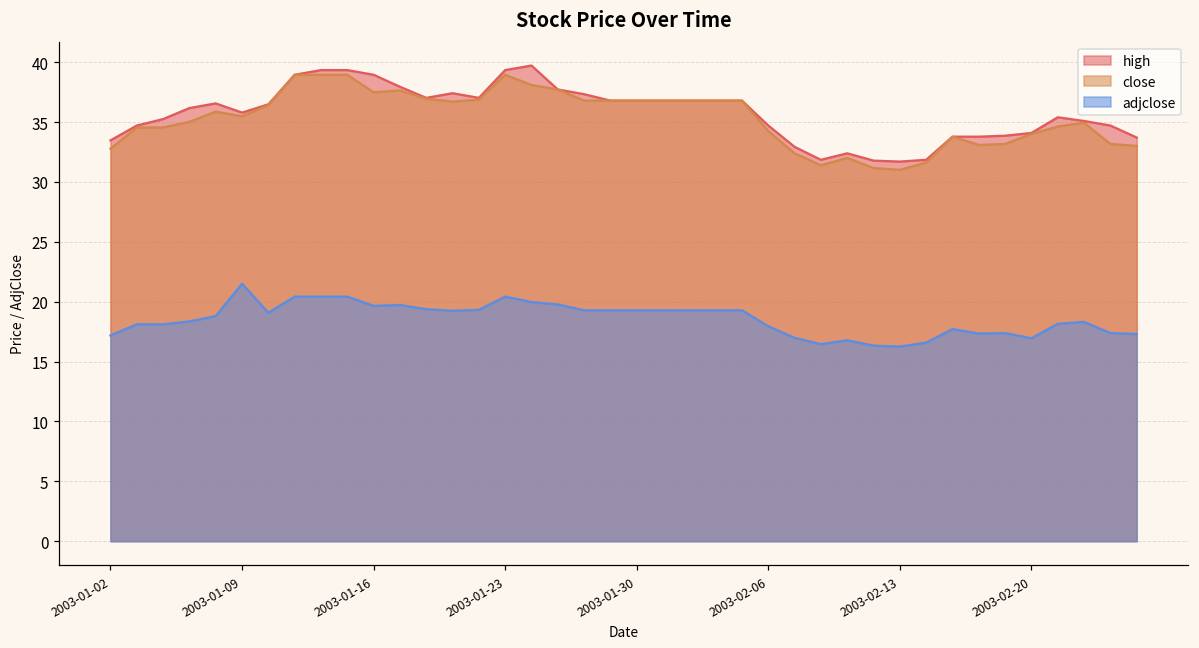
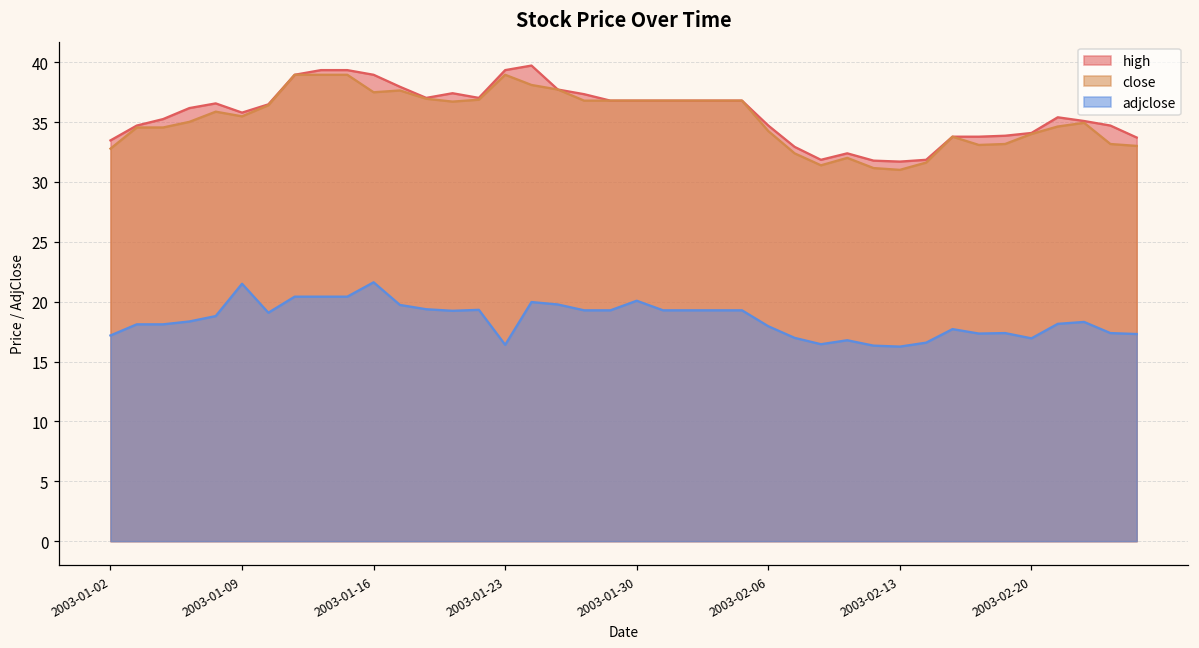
  {
    "adjclose": {
      "2003-01-02": 17.2,
      "2003-01-09": 21.5,
-     "2003-01-16": 19.7,
-     "2003-01-23": 20.4,
-     "2003-01-30": 19.3,
+     "2003-01-16": 21.6,
+     "2003-01-23": 16.4,
+     "2003-01-30": 20.1,
      "2003-02-06": 18.0,
      "2003-02-13": 16.3,
      "2003-02-20": 16.9
    }
  }
